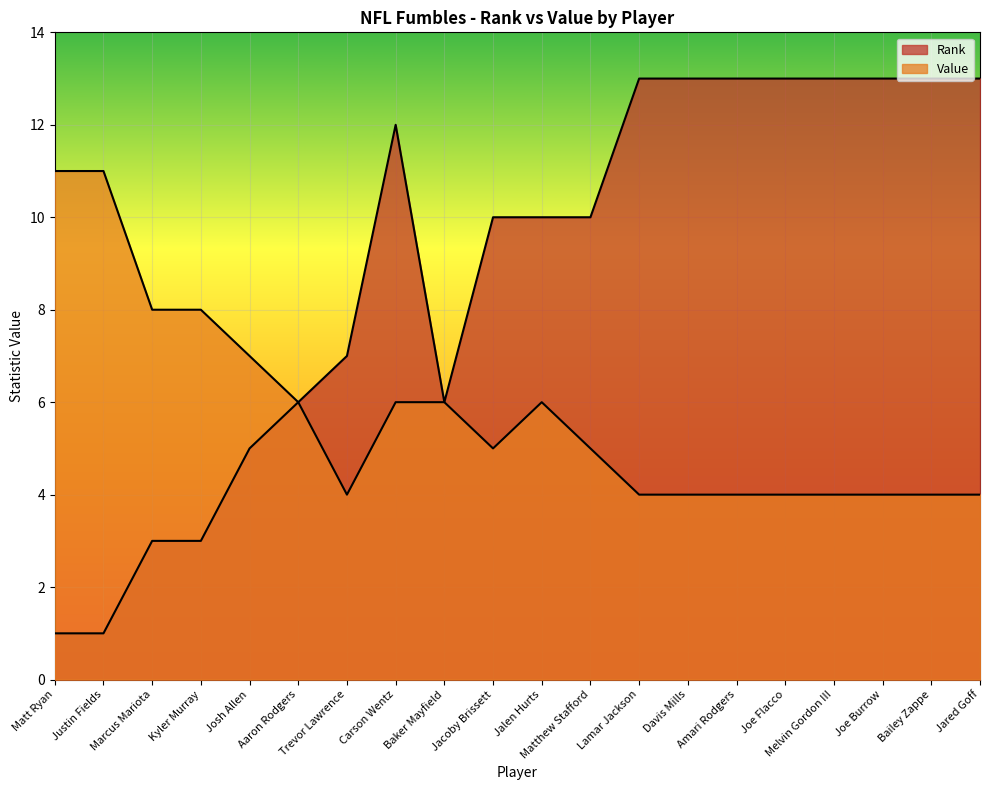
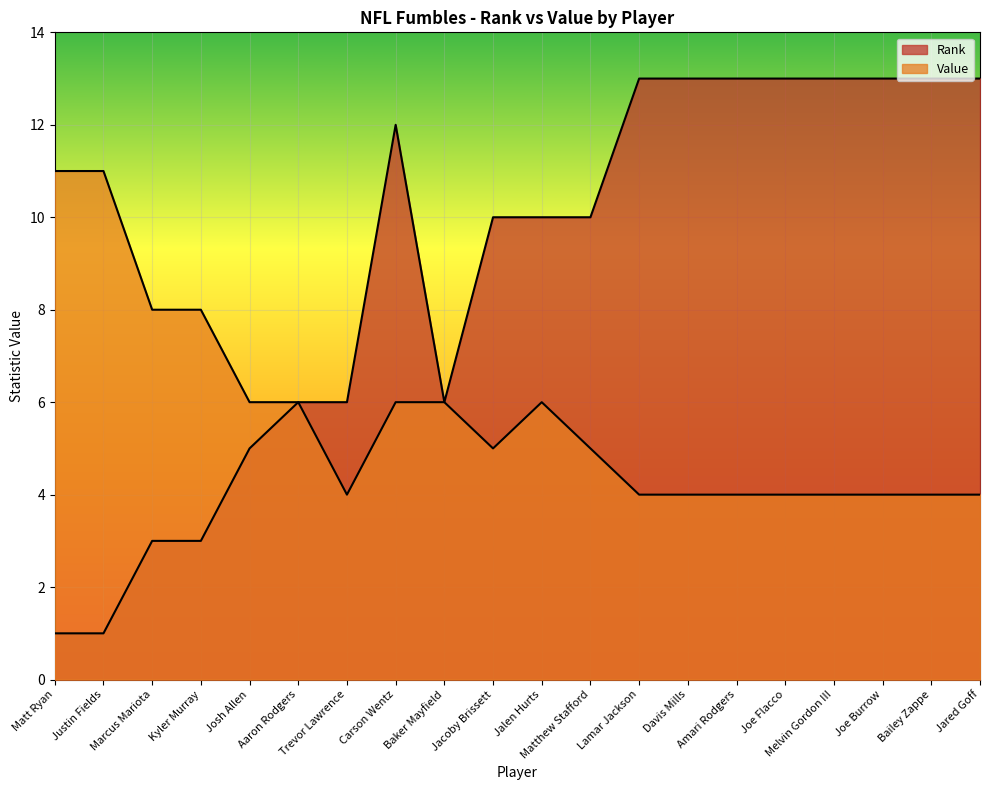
  {
    "Rank": {
      "Matt Ryan": 1,
      "Justin Fields": 1,
      "Marcus Mariota": 3,
      "Kyler Murray": 3,
      "Josh Allen": 5,
-     "Trevor Lawrence": 7,
+     "Trevor Lawrence": 6,
      "Carson Wentz": 12,
      "Jacoby Brissett": 10,
      "Jalen Hurts": 10,
      "Matthew Stafford": 10,
      "Lamar Jackson": 13,
      "Davis Mills": 13,
      "Amari Rodgers": 13,
      "Joe Flacco": 13,
      "Melvin Gordon III": 13,
      "Joe Burrow": 13,
      "Jared Goff": 13
    },
    "Value": {
      "Matt Ryan": 11,
      "Justin Fields": 11,
      "Marcus Mariota": 8,
      "Kyler Murray": 8,
-     "Josh Allen": 7,
+     "Josh Allen": 6,
      "Trevor Lawrence": 4,
      "Carson Wentz": 6,
      "Jacoby Brissett": 5,
      "Jalen Hurts": 6,
      "Matthew Stafford": 5,
      "Lamar Jackson": 4,
      "Davis Mills": 4,
      "Amari Rodgers": 4,
      "Joe Flacco": 4,
      "Melvin Gordon III": 4,
      "Joe Burrow": 4,
      "Bailey Zappe": 4,
      "Jared Goff": 4
    }
  }
